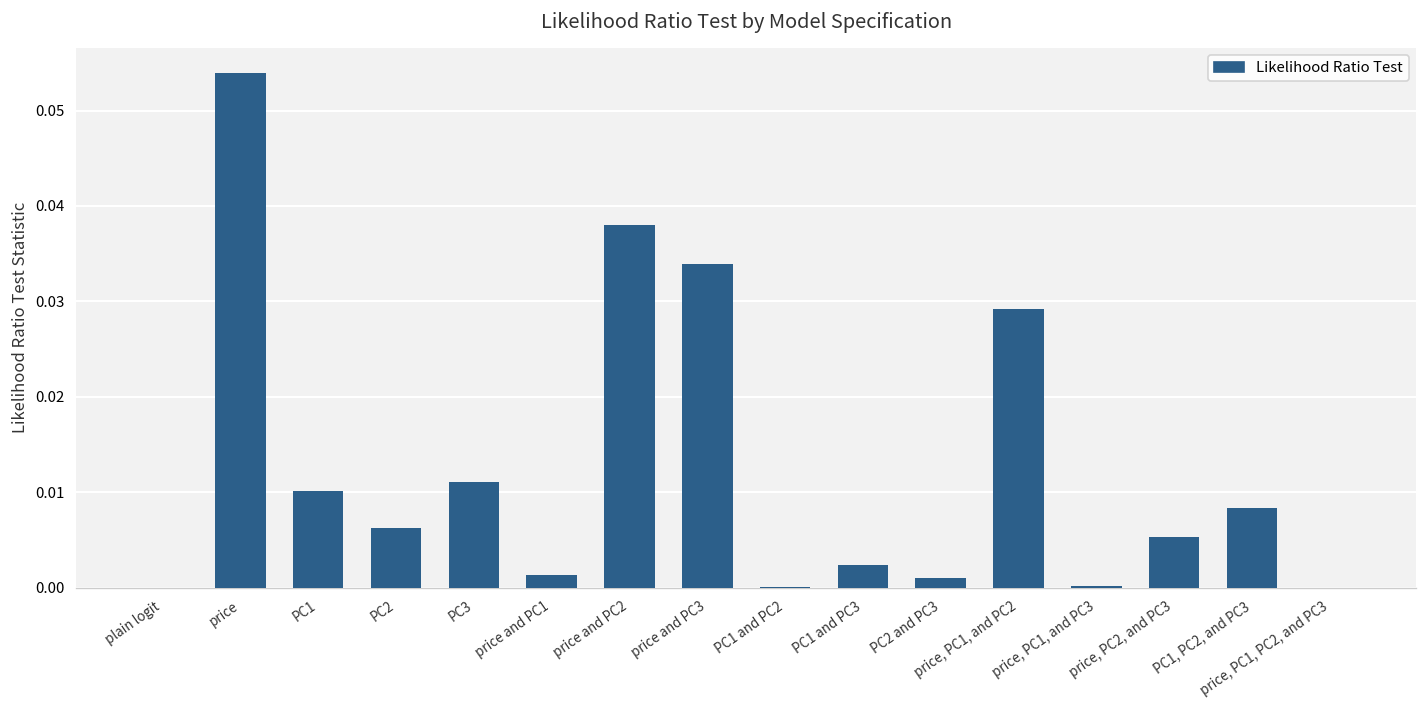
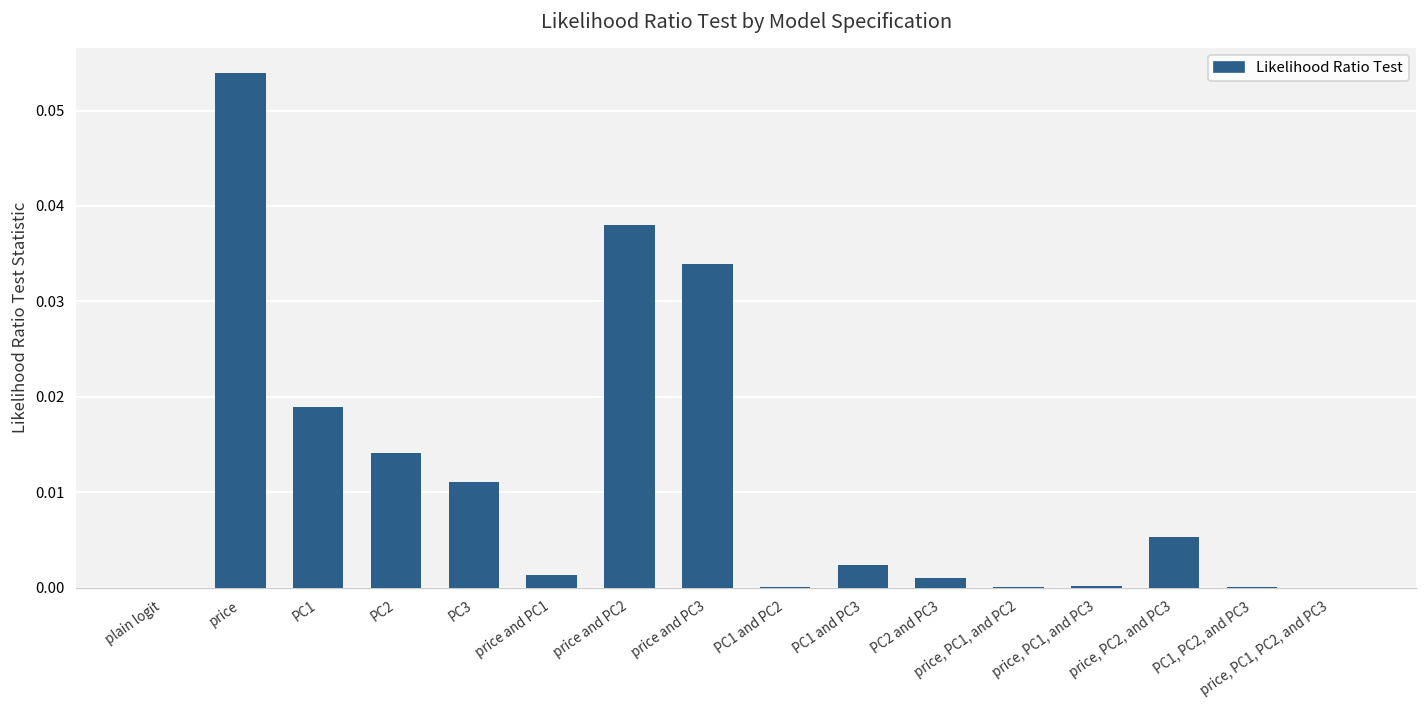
  {
    "plain logit": 0.000,
    "price": 0.054,
-   "PC1": 0.010,
-   "PC2": 0.006,
+   "PC1": 0.019,
+   "PC2": 0.014,
    "PC3": 0.011,
    "price and PC1": 0.001,
    "price and PC2": 0.038,
    "price and PC3": 0.034,
    "PC1 and PC3": 0.002,
    "PC2 and PC3": 0.001,
-   "price, PC1, and PC2": 0.029,
+   "price, PC1, and PC2": 0.000,
    "price, PC2, and PC3": 0.005,
-   "PC1, PC2, and PC3": 0.008
+   "PC1, PC2, and PC3": 0.000
  }
